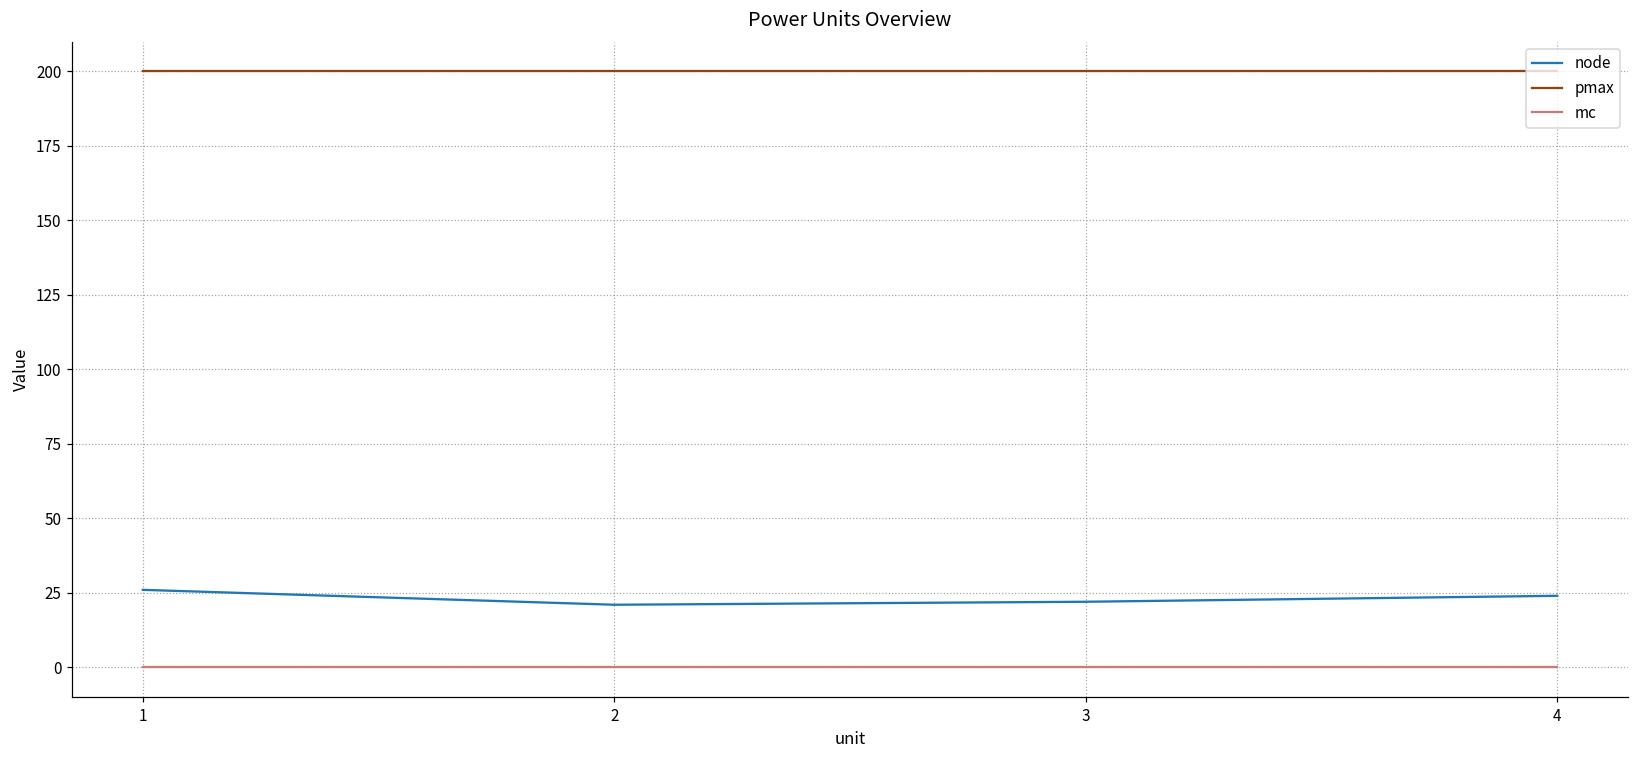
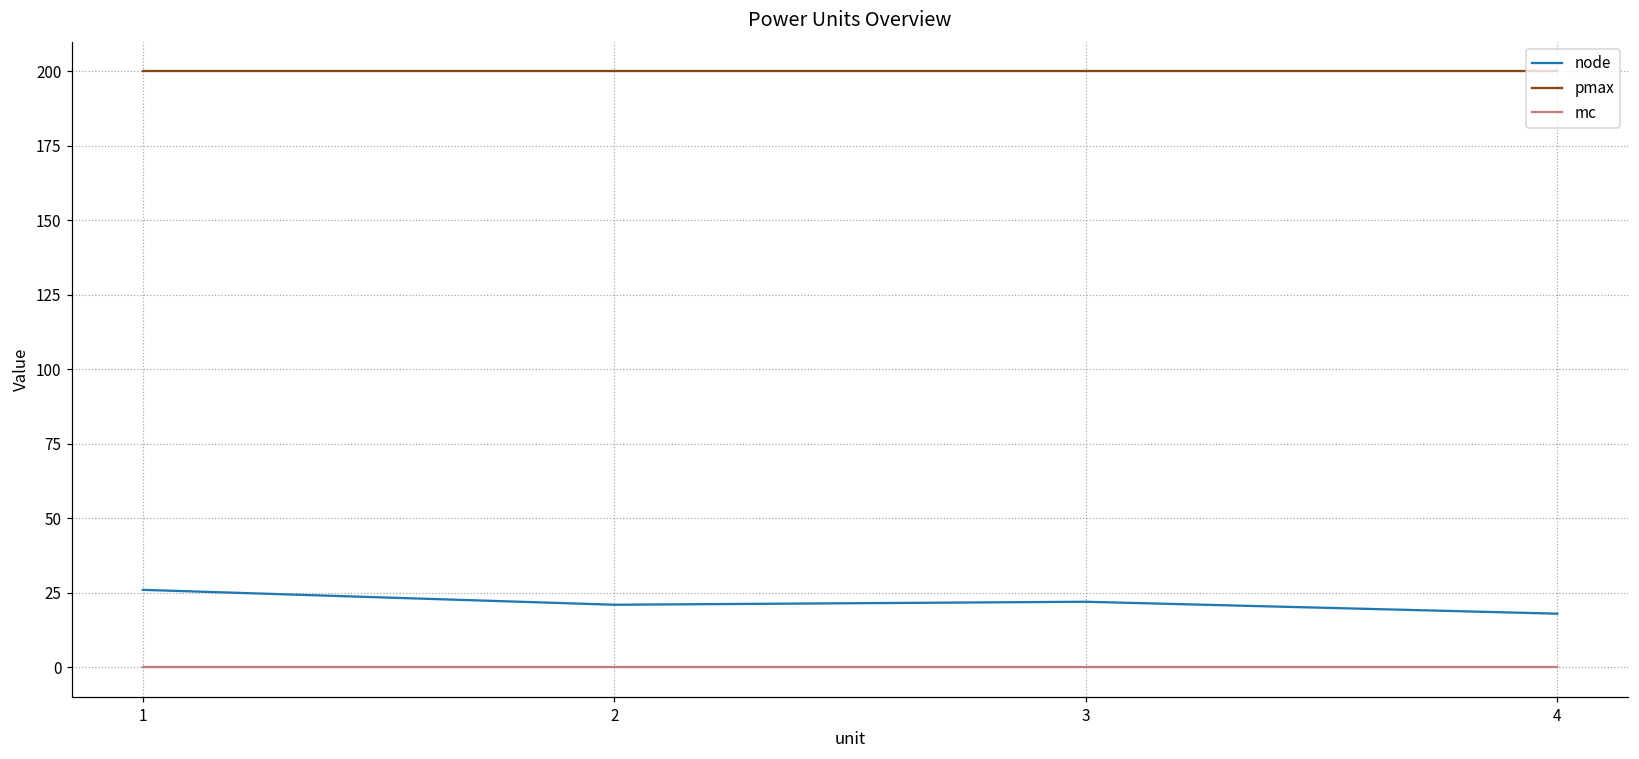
  {
    "node": {
      "1": 26,
      "2": 21,
      "3": 22,
-     "4": 24
+     "4": 18
    },
    "pmax": {
      "1": 200,
      "2": 200,
      "3": 200
    },
    "mc": {
      "1": 0,
      "2": 0,
      "3": 0,
      "4": 0
    }
  }
